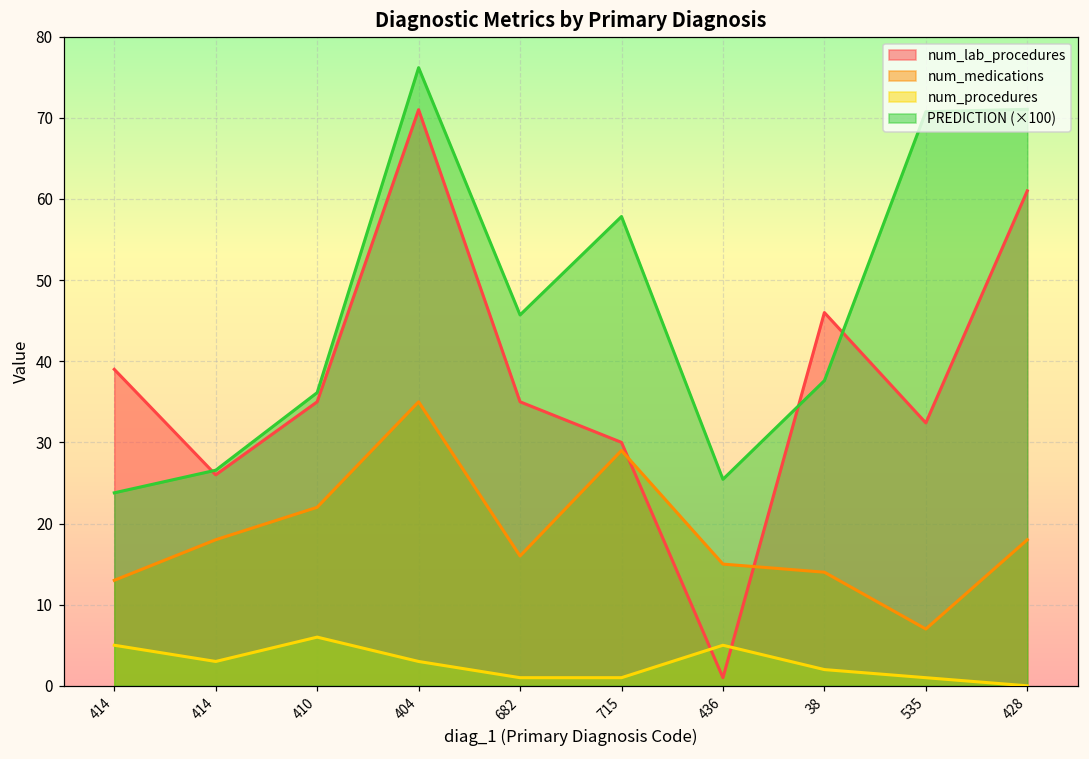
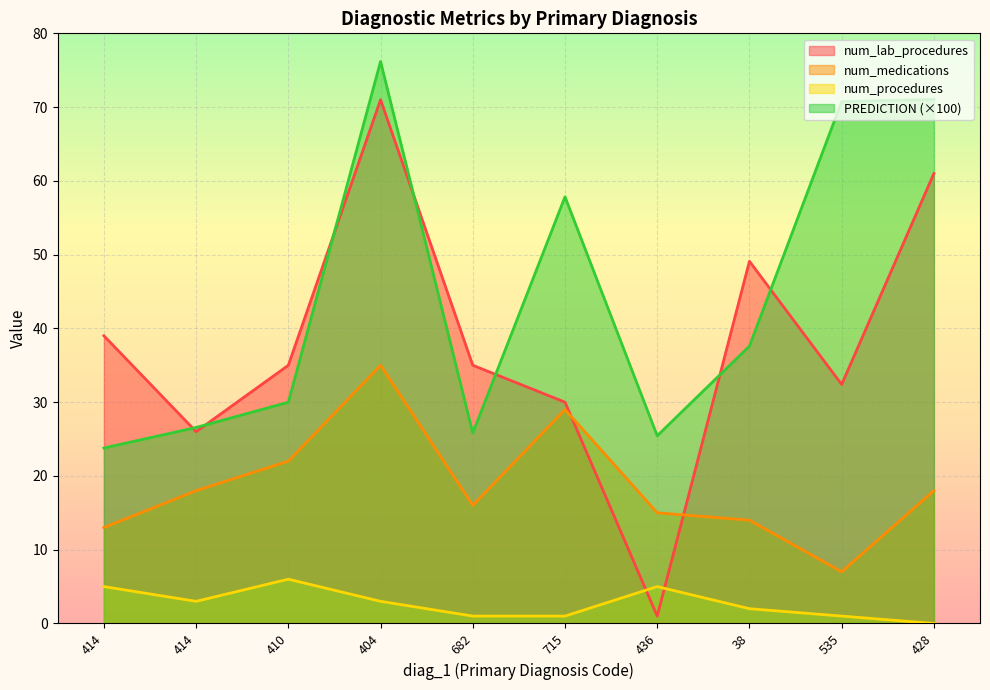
  {
    "num_lab_procedures": {
      "410": 35,
      "404": 71,
      "682": 35,
      "715": 30,
      "436": 1,
-     "38": 46,
+     "38": 49,
      "535": 32,
      "428": 61
    },
    "PREDICTION (×100)": {
-     "410": 36,
+     "410": 30,
      "404": 76,
-     "682": 46,
+     "682": 26,
      "715": 58,
      "436": 25,
      "38": 38
    }
  }
